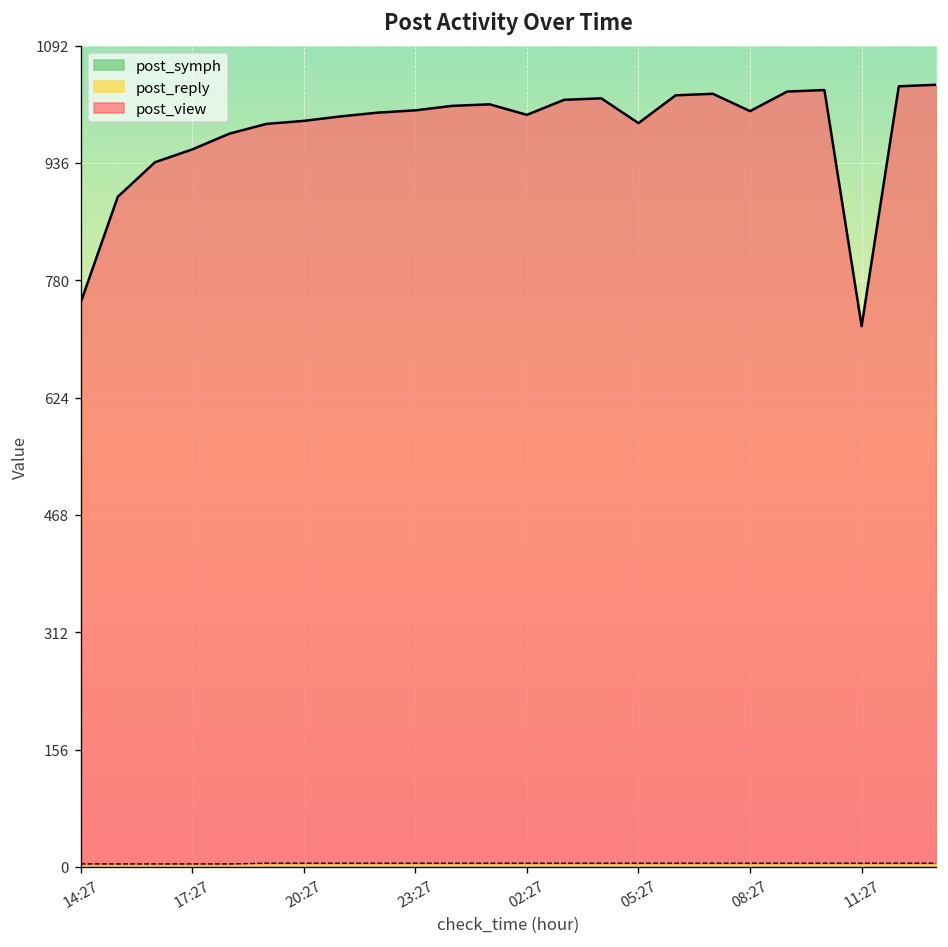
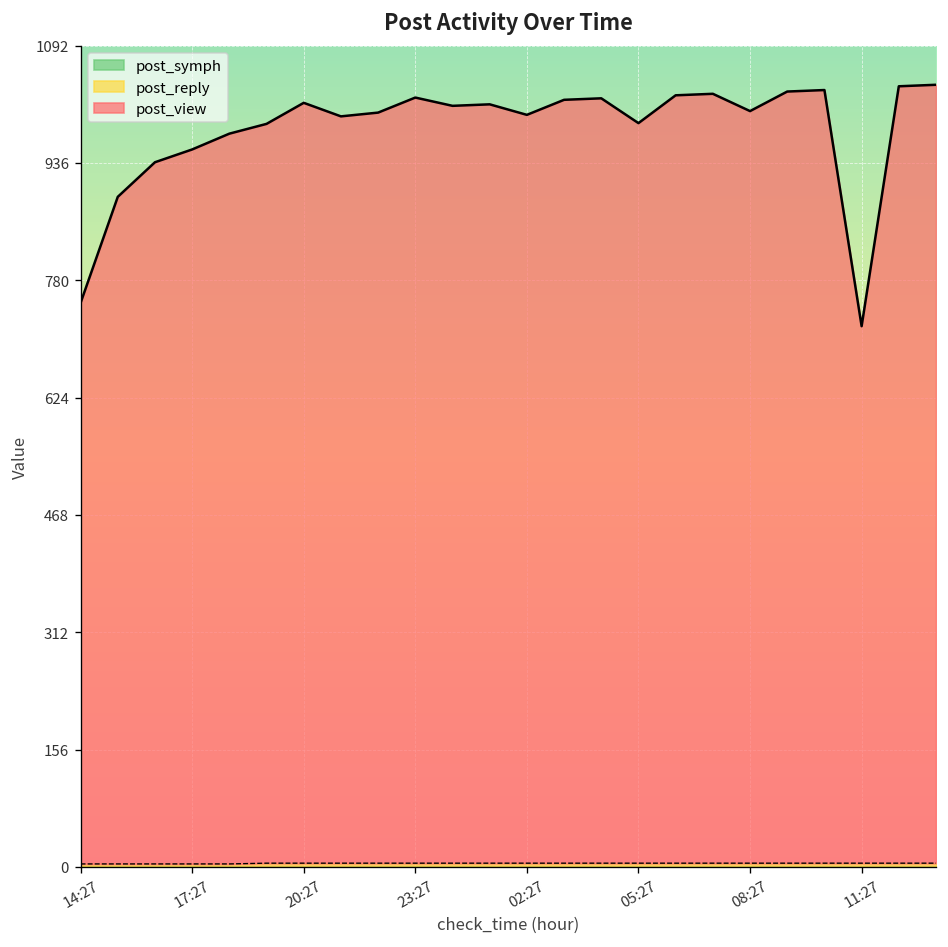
  {
    "post_view": {
      "14:27": 750,
      "17:27": 950,
-     "20:27": 990,
-     "23:27": 1010,
+     "20:27": 1020,
+     "23:27": 1020,
      "02:27": 1000,
      "05:27": 990,
      "08:27": 1010,
      "11:27": 720
    },
    "post_symph": {
      "20:27": 0,
      "23:27": 0,
      "02:27": 0,
      "05:27": 0,
      "08:27": 0,
      "11:27": 0
    },
    "post_reply": {
      "20:27": 10,
      "23:27": 10,
      "02:27": 10,
      "05:27": 10,
      "08:27": 10,
      "11:27": 10
    }
  }
